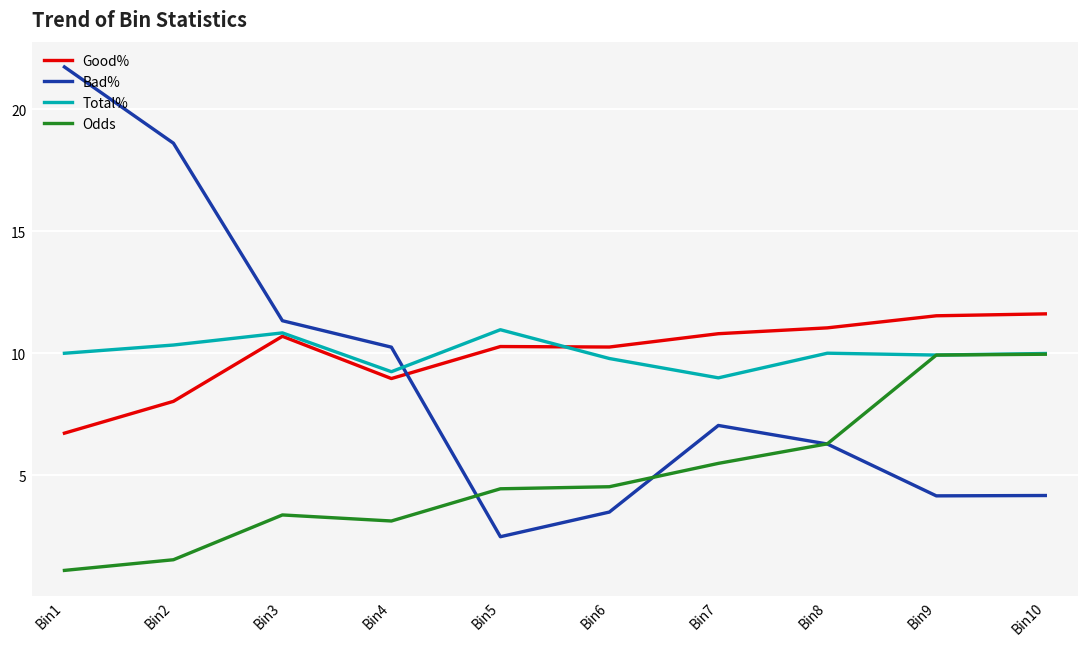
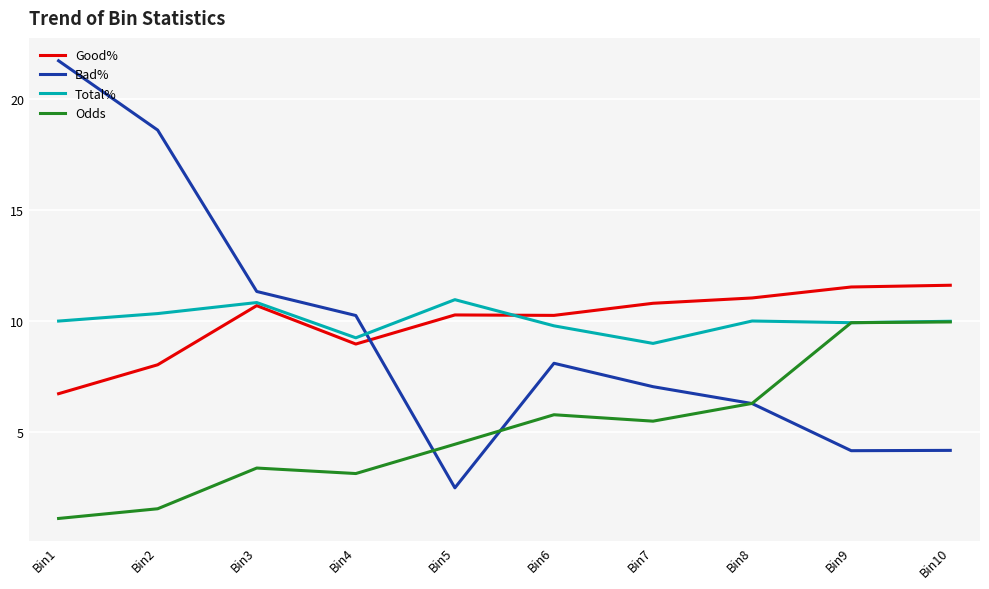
  {
    "Good%": {
      "Bin1": 6.7,
      "Bin2": 8.0,
      "Bin3": 10.7,
      "Bin4": 9.0,
      "Bin5": 10.3,
      "Bin6": 10.3,
      "Bin7": 10.8,
      "Bin8": 11.0,
      "Bin9": 11.5,
      "Bin10": 11.6
    },
    "Bad%": {
      "Bin1": 21.7,
      "Bin2": 18.6,
      "Bin3": 11.3,
      "Bin4": 10.3,
      "Bin5": 2.5,
-     "Bin6": 3.5,
+     "Bin6": 8.1,
      "Bin7": 7.0,
      "Bin9": 4.2,
      "Bin10": 4.2
    },
    "Total%": {
      "Bin1": 10.0,
      "Bin2": 10.3,
      "Bin3": 10.8,
      "Bin4": 9.3,
      "Bin5": 11.0,
      "Bin6": 9.8,
      "Bin7": 9.0,
      "Bin8": 10.0
    },
    "Odds": {
      "Bin1": 1.1,
      "Bin2": 1.5,
      "Bin3": 3.4,
      "Bin4": 3.1,
      "Bin5": 4.5,
-     "Bin6": 4.5,
+     "Bin6": 5.8,
      "Bin7": 5.5
    }
  }
